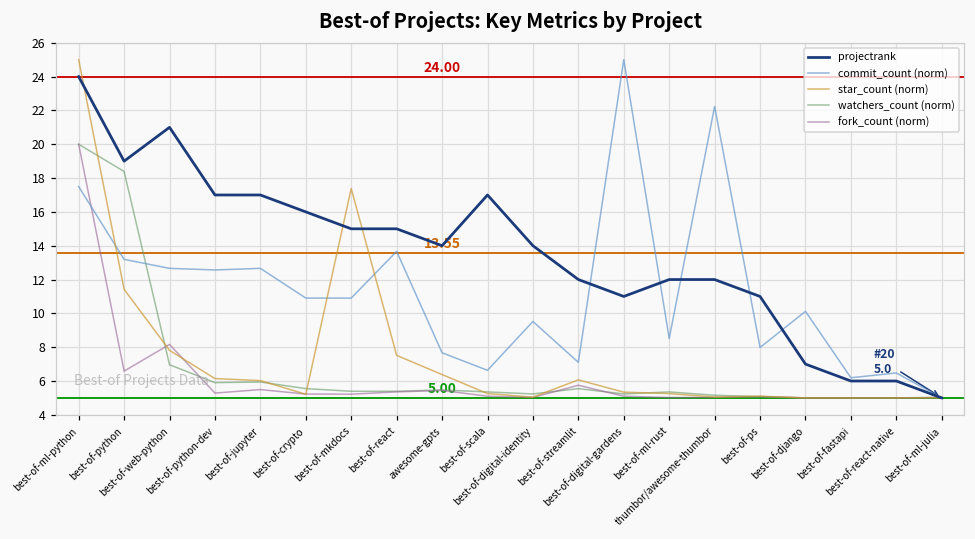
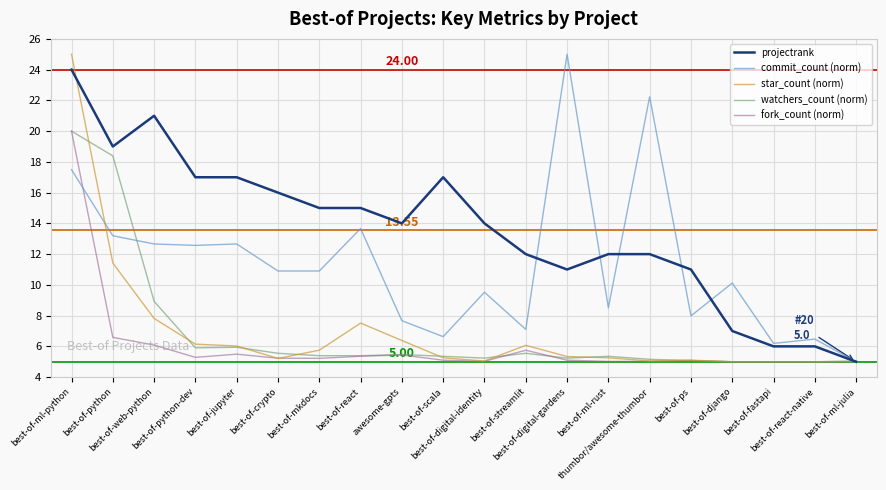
  {
    "projectrank": {
      "best-of-ml-python": 24.0,
      "best-of-python": 19.0,
      "best-of-web-python": 21.0,
      "best-of-python-dev": 17.0,
      "best-of-jupyter": 17.0,
      "best-of-crypto": 16.0,
      "best-of-mkdocs": 15.0,
      "best-of-react": 15.0,
      "best-of-scala": 17.0,
      "best-of-digital-identity": 14.0,
      "best-of-streamlit": 12.0,
      "best-of-digital-gardens": 11.0,
      "best-of-ml-rust": 12.0,
      "thumbor/awesome-thumbor": 12.0,
      "best-of-ps": 11.0,
      "best-of-django": 7.0,
      "best-of-fastapi": 6.0
    },
    "commit_count (norm)": {
      "best-of-ml-python": 17.5,
      "best-of-python": 13.2,
      "best-of-web-python": 12.7,
      "best-of-python-dev": 12.6,
      "best-of-jupyter": 12.7,
      "best-of-crypto": 10.9,
      "best-of-mkdocs": 10.9,
      "best-of-react": 13.7,
      "awesome-gpts": 7.7,
      "best-of-scala": 6.6,
      "best-of-digital-identity": 9.5,
      "best-of-streamlit": 7.1,
      "best-of-digital-gardens": 25.0,
      "best-of-ml-rust": 8.5,
      "thumbor/awesome-thumbor": 22.2,
      "best-of-ps": 8.0,
      "best-of-django": 10.1,
      "best-of-fastapi": 6.2
    },
    "star_count (norm)": {
      "best-of-ml-python": 25.0,
      "best-of-python": 11.4,
      "best-of-web-python": 7.8,
      "best-of-python-dev": 6.1,
-     "best-of-mkdocs": 17.4,
+     "best-of-mkdocs": 5.8,
      "best-of-react": 7.5,
      "awesome-gpts": 6.4,
      "best-of-streamlit": 6.1
    },
    "watchers_count (norm)": {
      "best-of-python": 18.4,
-     "best-of-web-python": 7.0,
+     "best-of-web-python": 8.9,
      "best-of-python-dev": 5.9,
      "best-of-crypto": 5.5,
      "best-of-mkdocs": 5.4,
      "best-of-digital-identity": 5.2,
      "best-of-streamlit": 5.5
    },
    "fork_count (norm)": {
      "best-of-python": 6.6,
-     "best-of-web-python": 8.2,
+     "best-of-web-python": 6.1,
      "best-of-python-dev": 5.3,
      "best-of-jupyter": 5.5,
      "best-of-mkdocs": 5.2,
      "best-of-streamlit": 5.7,
      "best-of-ml-rust": 5.0
    }
  }
